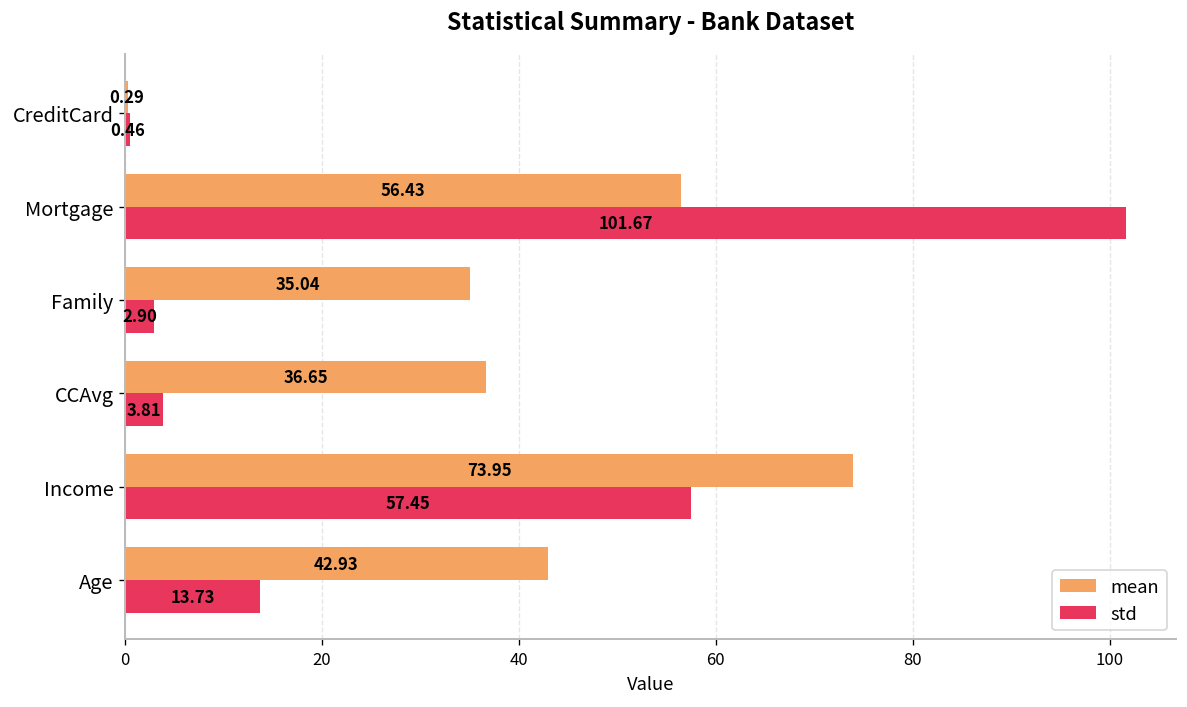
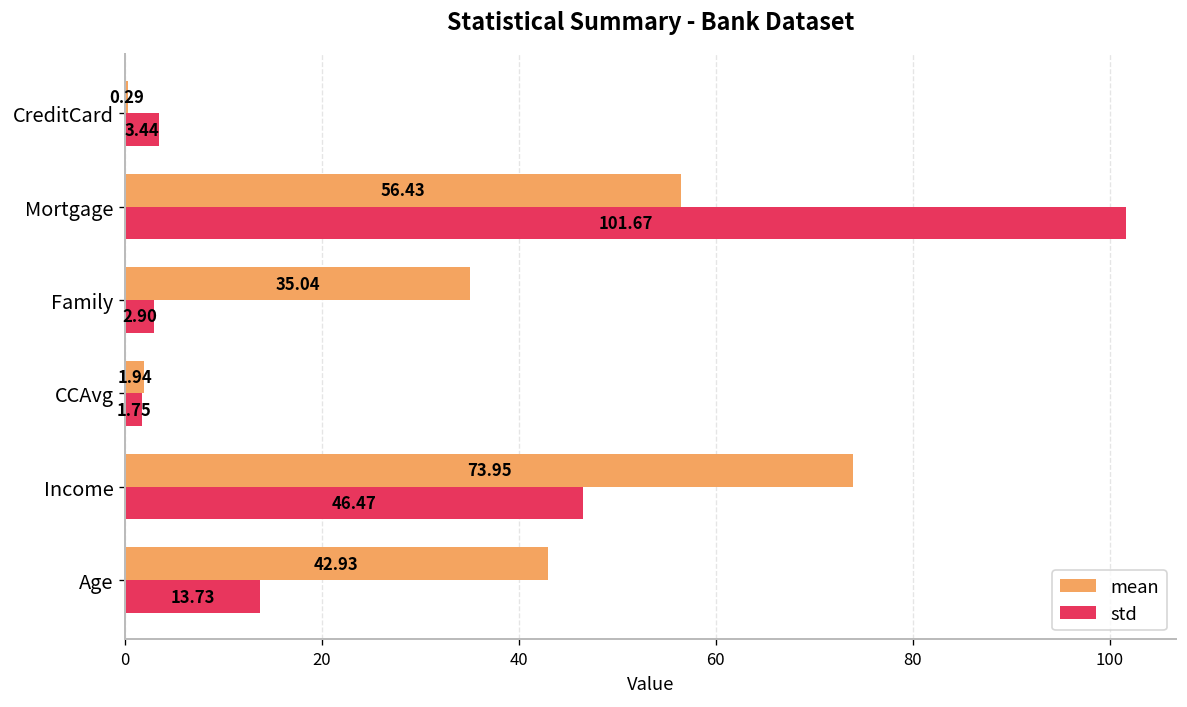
  {
    "mean": {
      "CreditCard": 0.29,
      "Mortgage": 56.43,
      "Family": 35.04,
-     "CCAvg": 36.65,
+     "CCAvg": 1.94,
      "Income": 73.95,
      "Age": 42.93
    },
    "std": {
-     "CreditCard": 0.46,
+     "CreditCard": 3.44,
      "Mortgage": 101.67,
      "Family": 2.90,
-     "CCAvg": 3.81,
-     "Income": 57.45,
+     "CCAvg": 1.75,
+     "Income": 46.47,
      "Age": 13.73
    }
  }
